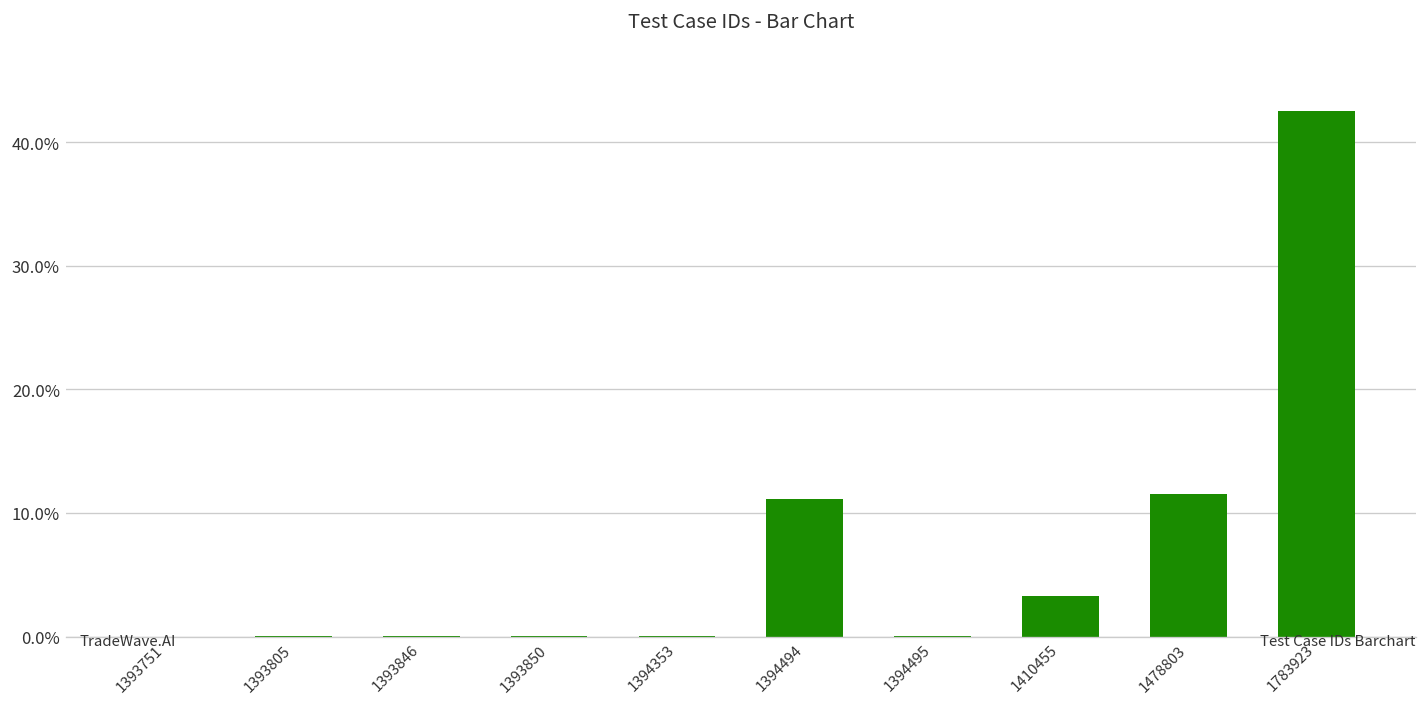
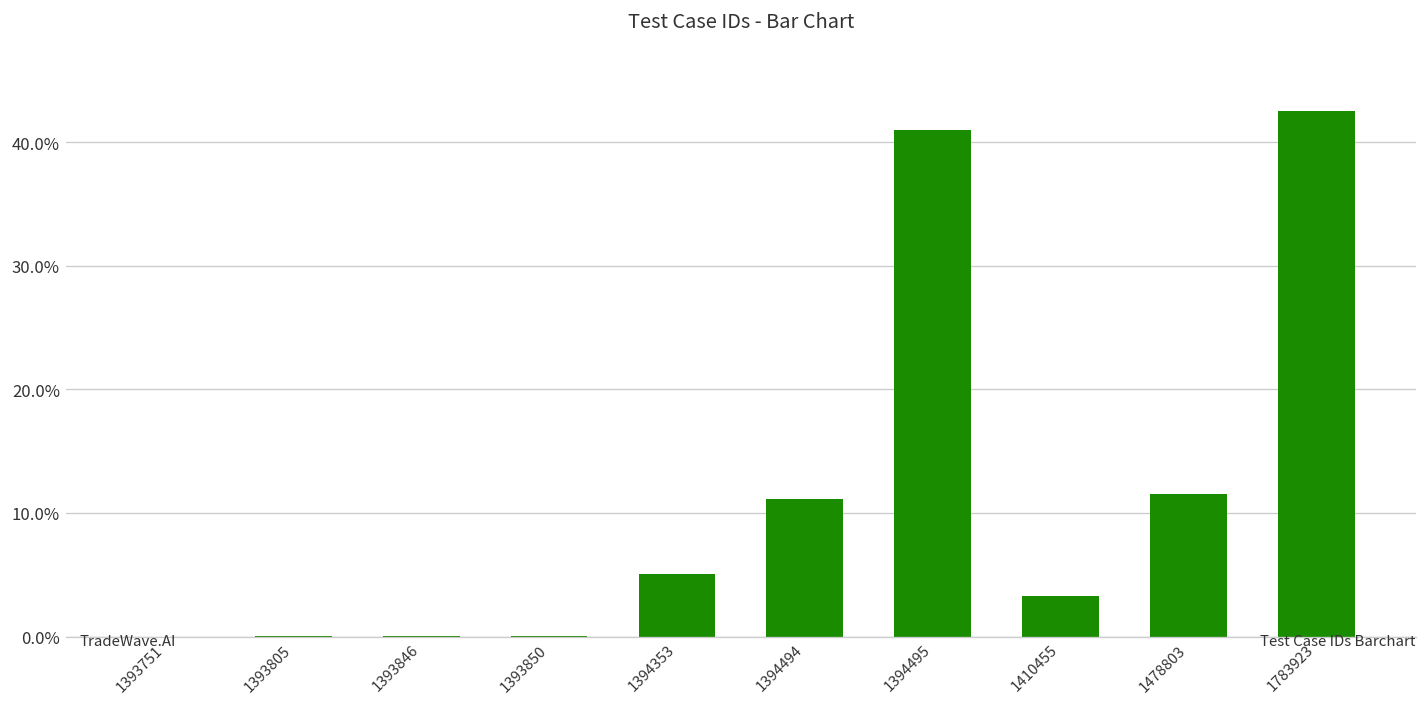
  {
    "1393751": "0.0%",
-   "1394353": "0.1%",
+   "1394353": "5.1%",
    "1394494": "11.1%",
-   "1394495": "0.1%",
+   "1394495": "41.0%",
    "1410455": "3.3%",
    "1478803": "11.5%",
    "1783923": "42.5%"
  }
